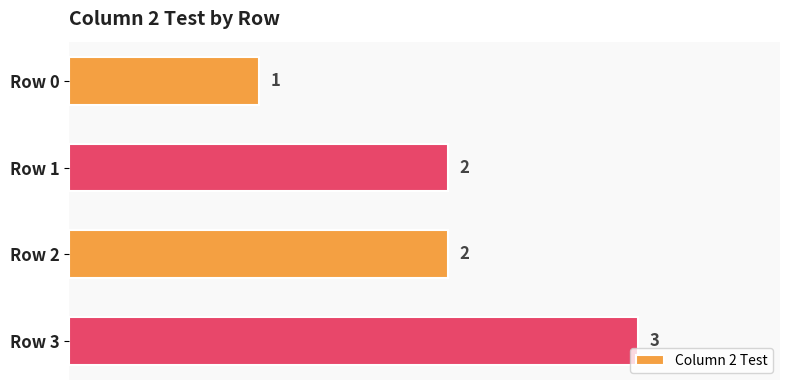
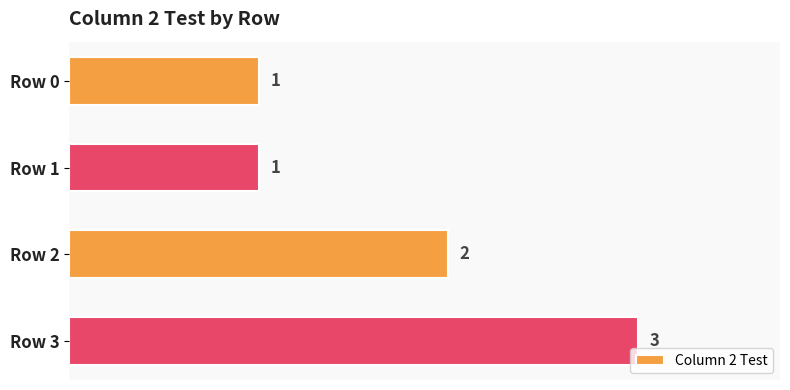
  {
    "Row 0": 1,
-   "Row 1": 2,
+   "Row 1": 1,
    "Row 2": 2
  }
